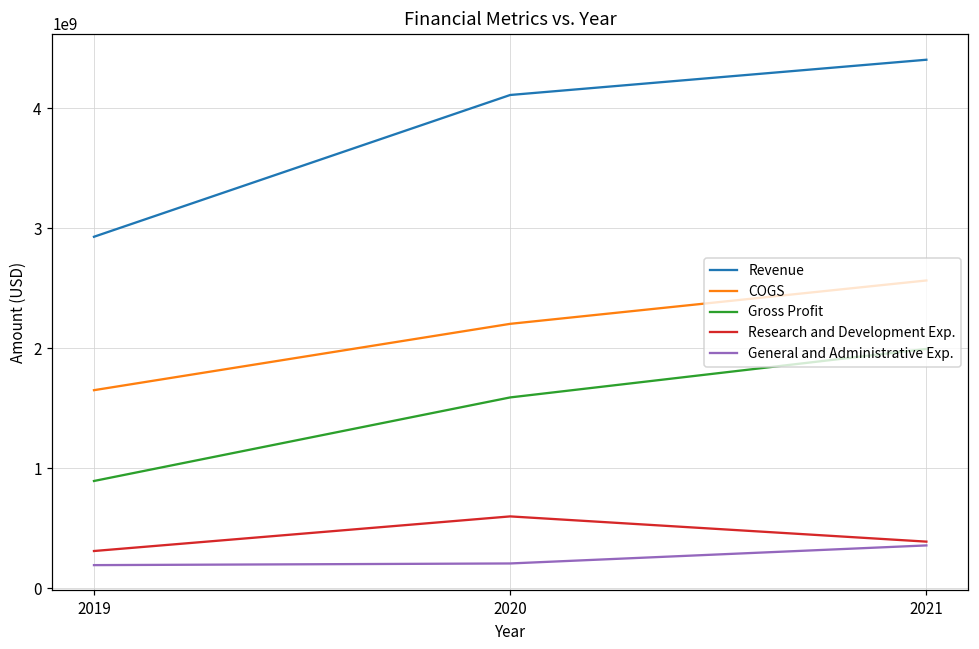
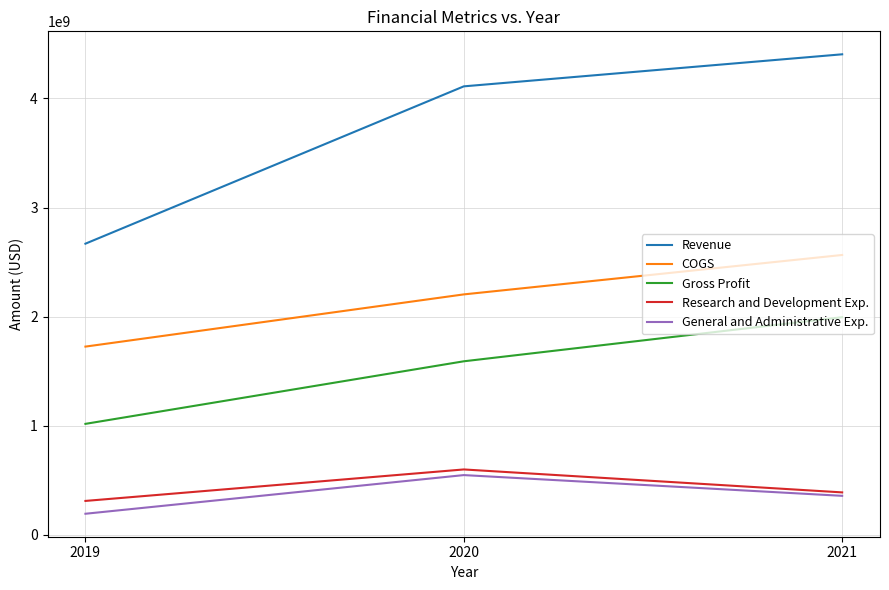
  {
    "Revenue": {
-     "2019": 2930000000,
+     "2019": 2670000000,
      "2020": 4110000000,
      "2021": 4400000000
    },
    "COGS": {
-     "2019": 1650000000,
+     "2019": 1730000000,
      "2020": 2200000000
    },
    "Gross Profit": {
-     "2019": 890000000,
+     "2019": 1020000000,
      "2020": 1590000000
    },
    "Research and Development Exp.": {
      "2019": 310000000,
      "2020": 600000000,
      "2021": 390000000
    },
    "General and Administrative Exp.": {
      "2019": 190000000,
-     "2020": 210000000,
+     "2020": 550000000,
      "2021": 360000000
    }
  }
